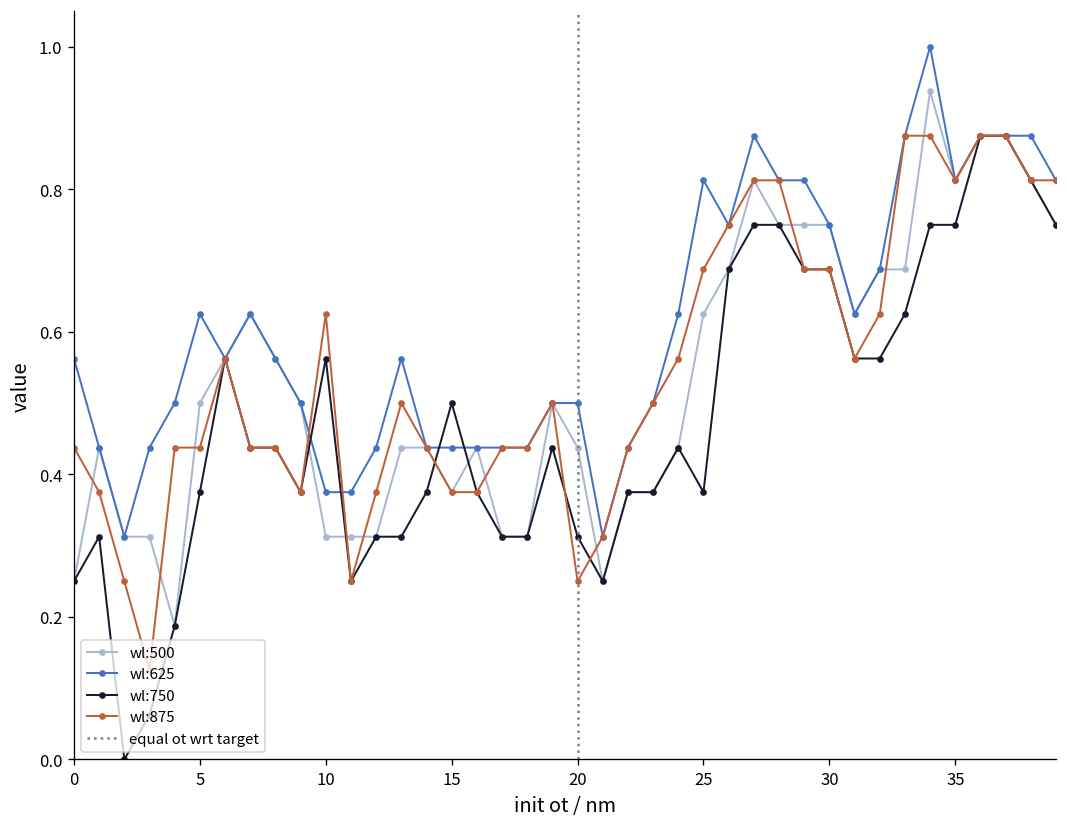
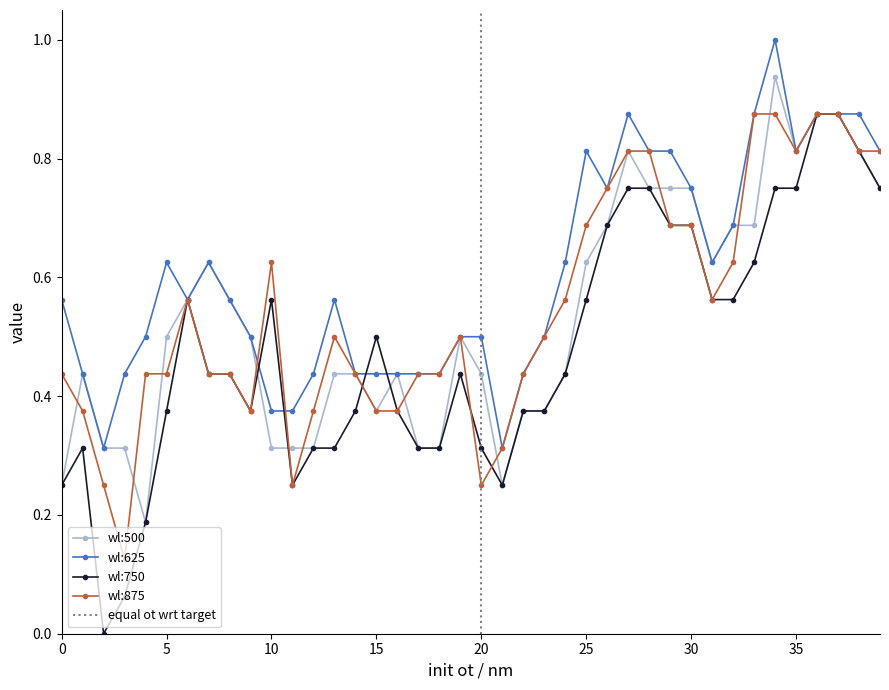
  {
    "wl:500": {
      "5": 0.50,
      "10": 0.31,
      "20": 0.44,
      "25": 0.63
    },
    "wl:625": {
      "0": 0.56,
      "5": 0.63,
      "10": 0.38,
      "15": 0.44,
      "20": 0.50,
      "25": 0.81
    },
    "wl:750": {
      "5": 0.38,
      "10": 0.56,
      "15": 0.50,
      "20": 0.31,
-     "25": 0.38,
+     "25": 0.56,
      "35": 0.75
    },
    "wl:875": {
      "0": 0.44,
      "5": 0.44,
      "10": 0.63,
      "20": 0.25,
      "25": 0.69
    }
  }
